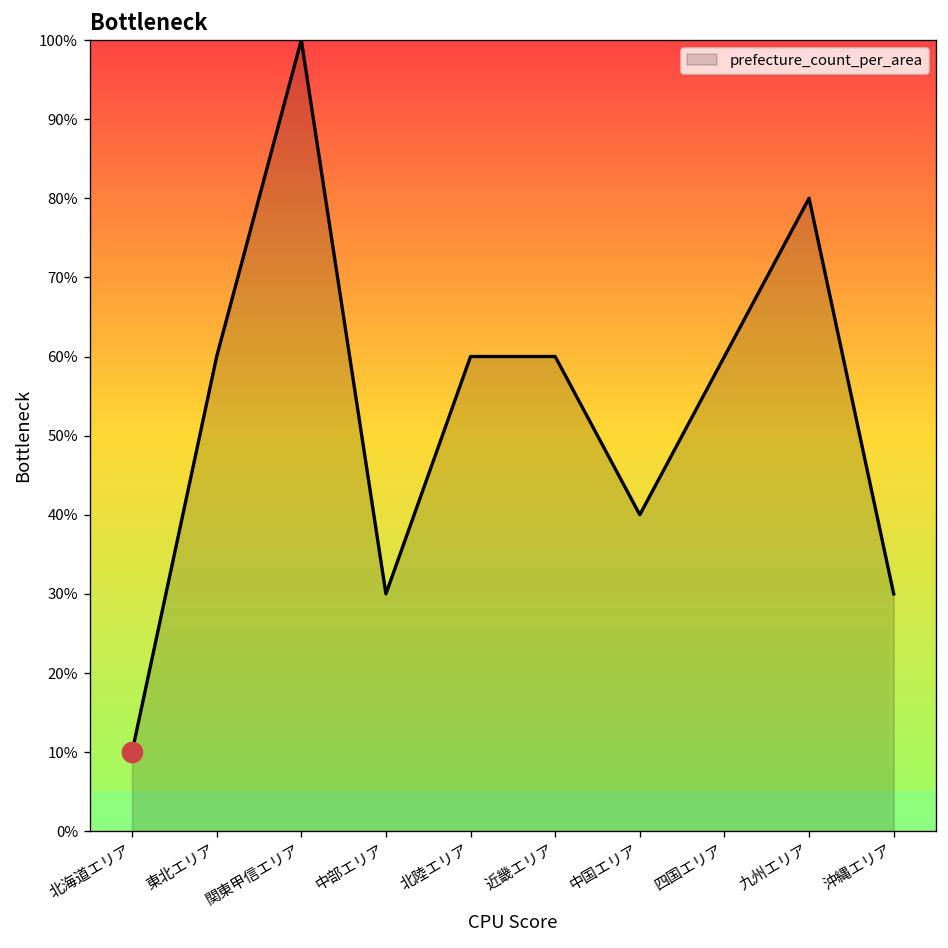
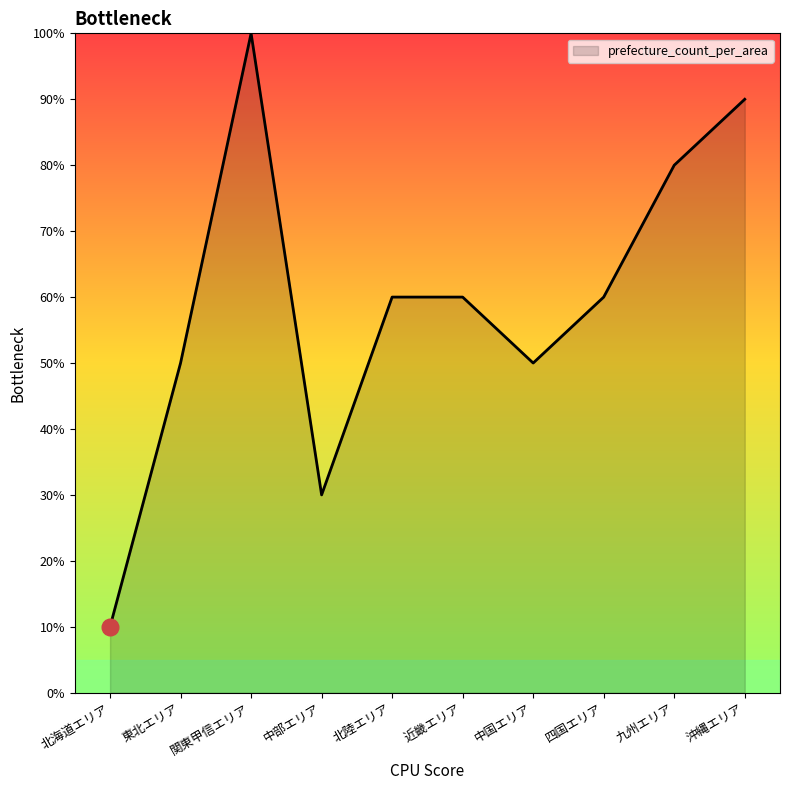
  {
    "prefecture_count_per_area": {
-     "東北エリア": "60%",
+     "東北エリア": "50%",
      "関東甲信エリア": "100%",
      "中部エリア": "30%",
      "北陸エリア": "60%",
      "近畿エリア": "60%",
-     "中国エリア": "40%",
+     "中国エリア": "50%",
      "四国エリア": "60%",
      "九州エリア": "80%",
-     "沖縄エリア": "30%"
+     "沖縄エリア": "90%"
    }
  }
